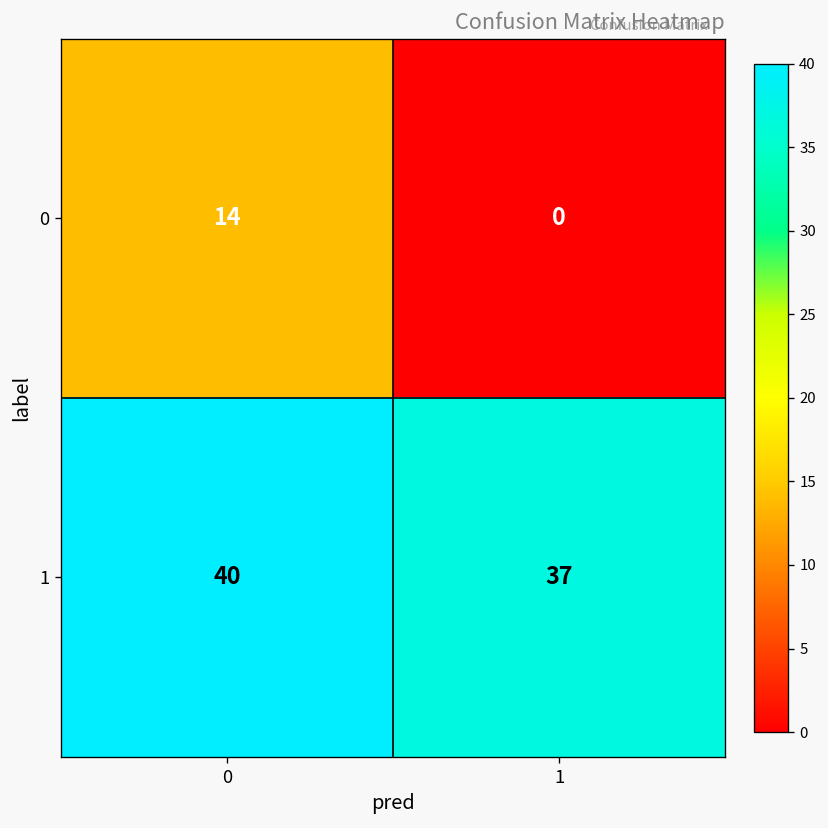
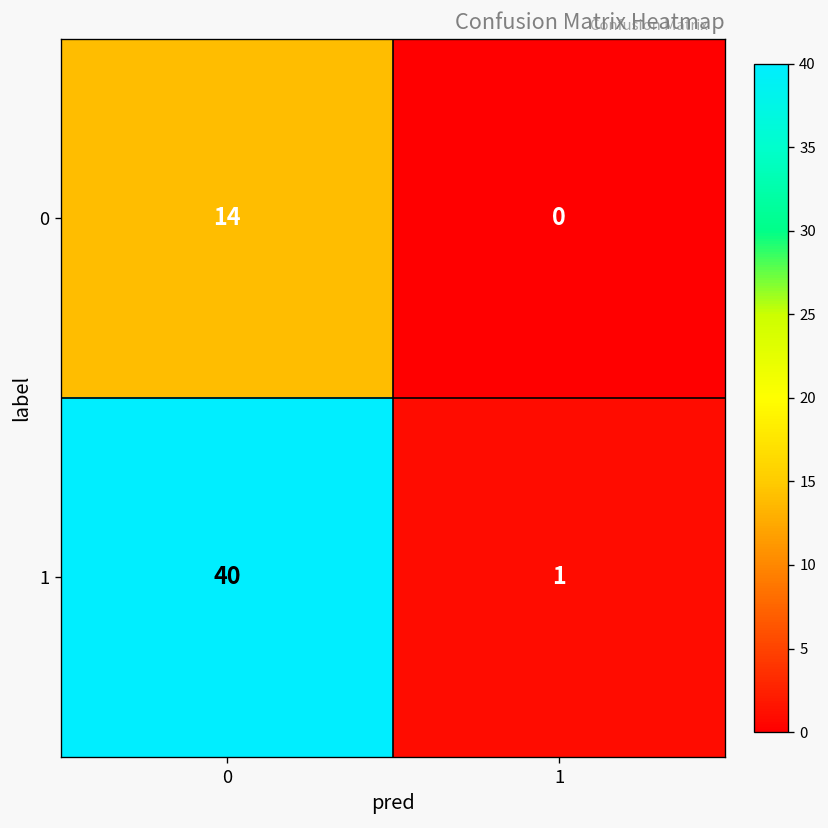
  {
    "0": {
      "0": 14,
      "1": 0
    },
    "1": {
      "0": 40,
-     "1": 37
+     "1": 1
    }
  }
